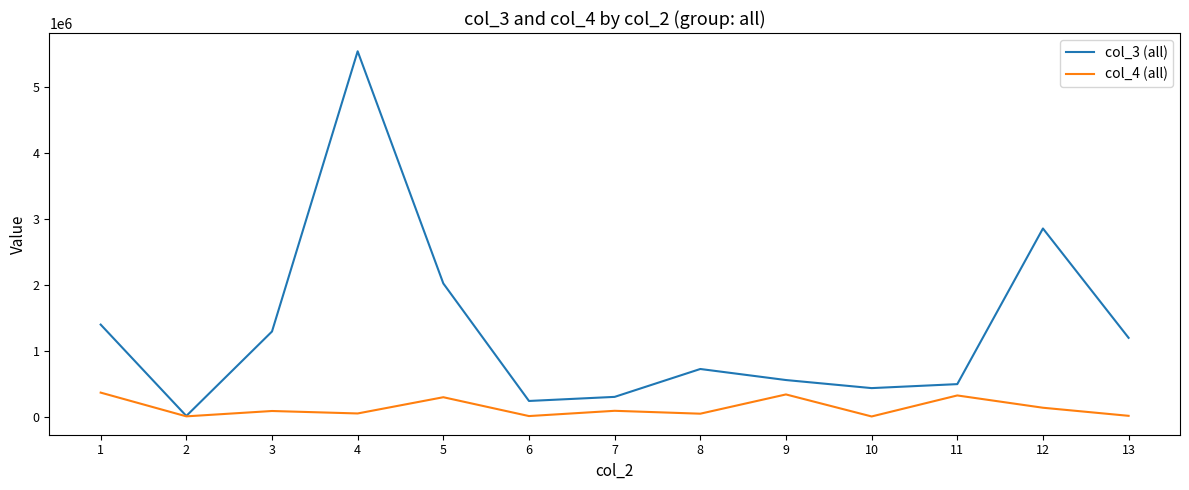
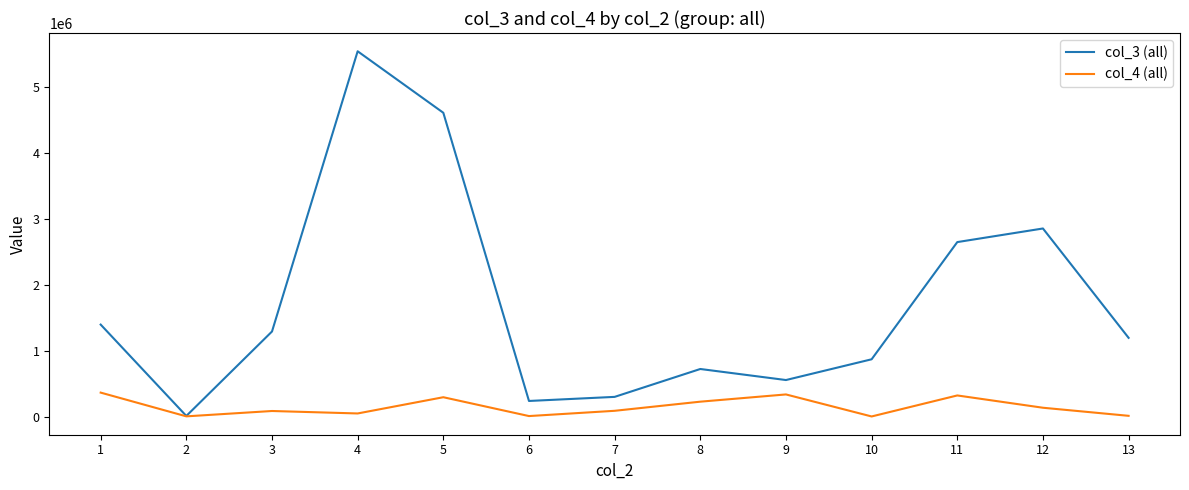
  {
    "col_3 (all)": {
      "1": 1400000,
      "3": 1300000,
      "4": 5500000,
-     "5": 2000000,
+     "5": 4600000,
      "6": 200000,
      "7": 300000,
      "8": 700000,
      "9": 600000,
-     "10": 400000,
-     "11": 500000,
+     "10": 900000,
+     "11": 2700000,
      "12": 2900000,
      "13": 1200000
    },
    "col_4 (all)": {
      "1": 400000,
      "3": 100000,
      "4": 0,
      "5": 300000,
      "6": 0,
      "7": 100000,
-     "8": 0,
+     "8": 200000,
      "9": 300000,
      "10": 0,
      "11": 300000,
      "12": 100000,
      "13": 0
    }
  }
